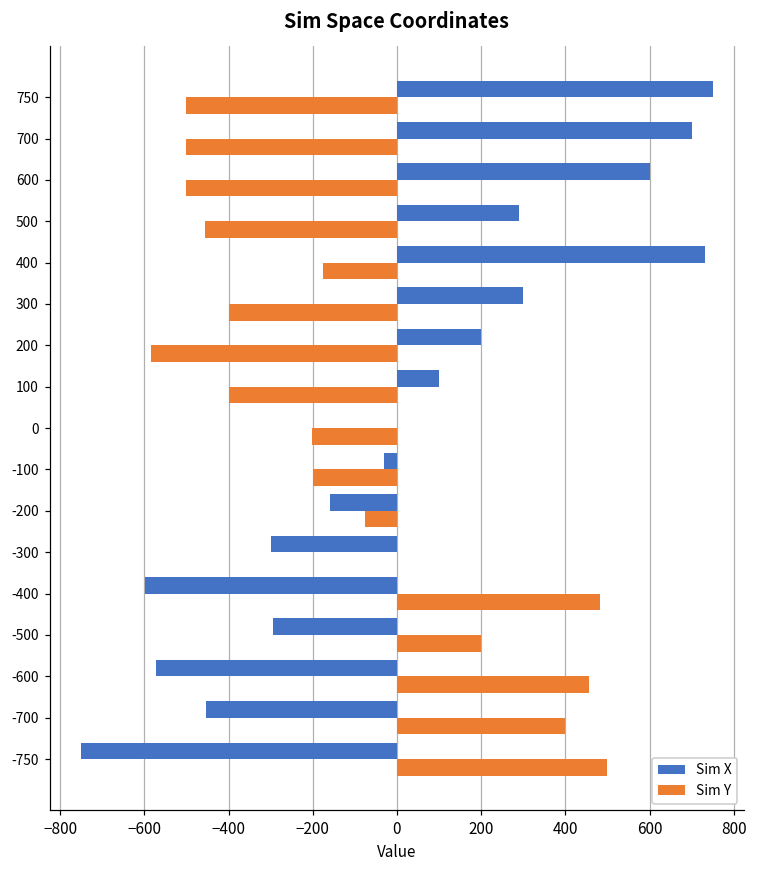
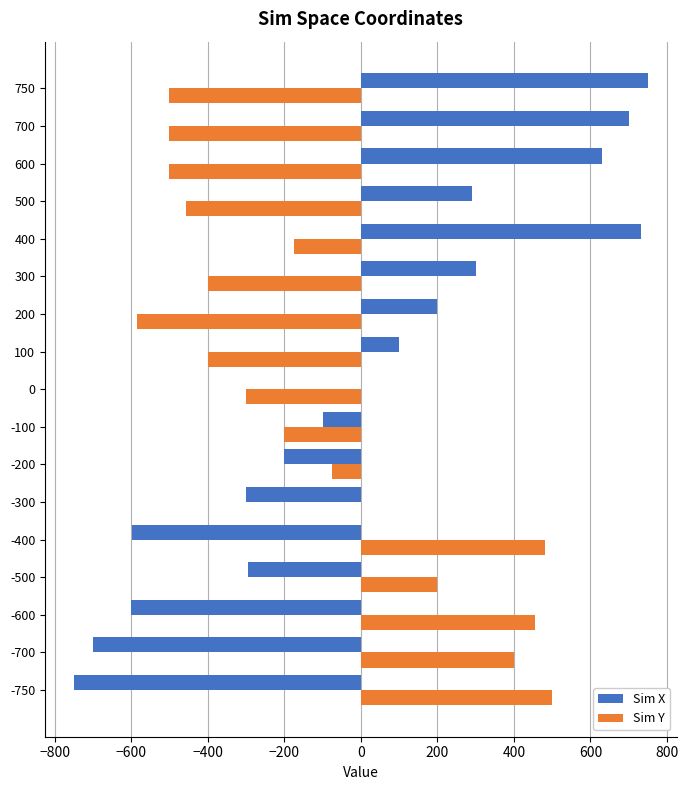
  {
    "Sim X": {
      "750": 750,
      "700": 700,
-     "600": 600,
+     "600": 630,
      "500": 290,
      "400": 730,
      "300": 300,
      "200": 200,
      "100": 100,
      "0": 0,
-     "-100": -30,
-     "-200": -160,
+     "-100": -100,
+     "-200": -200,
      "-300": -300,
      "-400": -600,
      "-500": -290,
-     "-600": -570,
-     "-700": -450,
+     "-600": -600,
+     "-700": -700,
      "-750": -750
    },
    "Sim Y": {
      "750": -500,
      "700": -500,
      "600": -500,
      "500": -460,
      "400": -180,
      "300": -400,
      "200": -580,
      "100": -400,
-     "0": -200,
+     "0": -300,
      "-100": -200,
      "-200": -80,
      "-300": 0,
      "-400": 480,
      "-500": 200,
      "-600": 460,
      "-700": 400,
      "-750": 500
    }
  }
